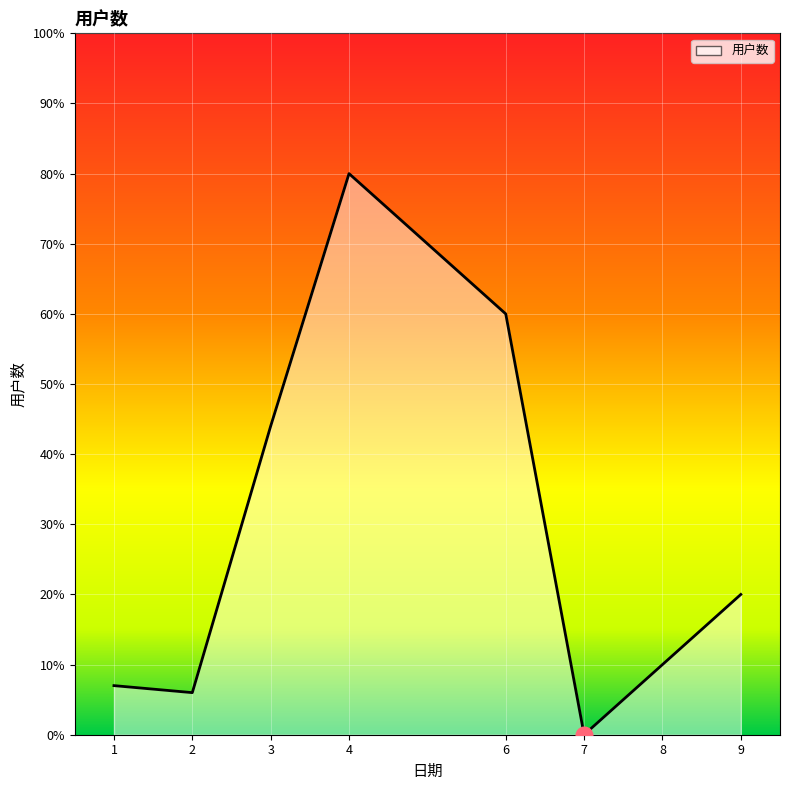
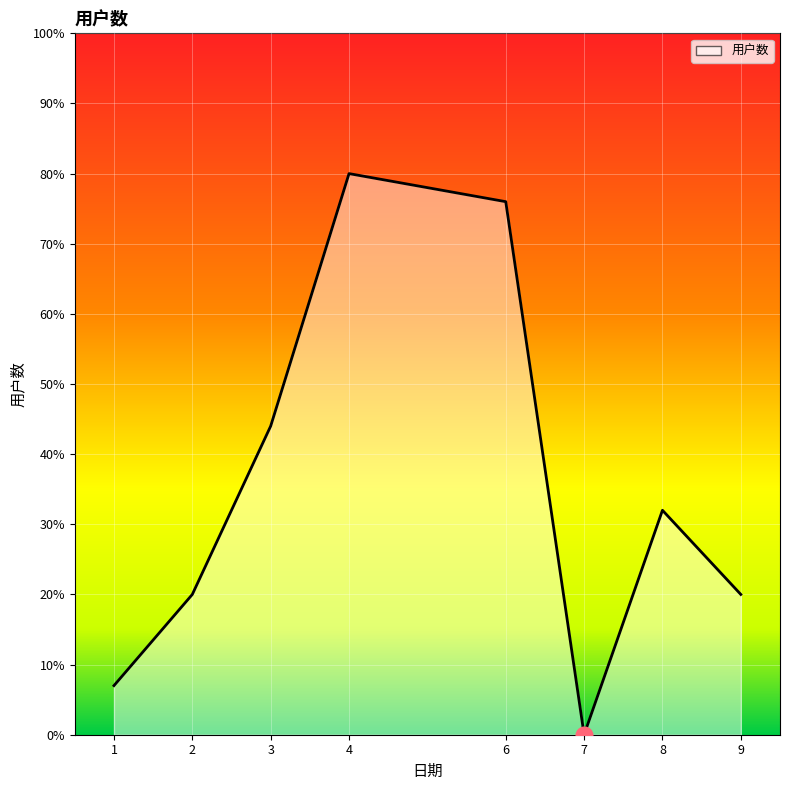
  {
    "用户数": {
      "1": "7%",
-     "2": "6%",
+     "2": "20%",
      "3": "44%",
      "4": "80%",
-     "6": "60%",
-     "8": "10%",
+     "6": "76%",
+     "8": "32%",
      "9": "20%"
    }
  }
